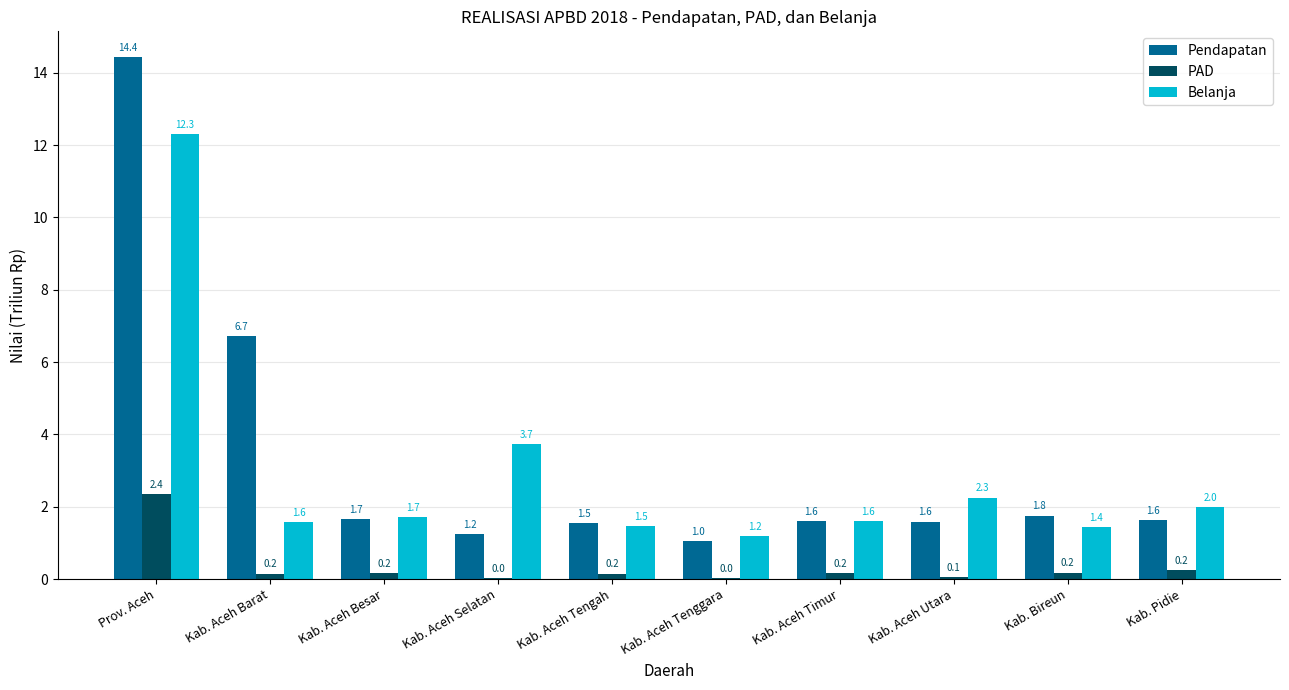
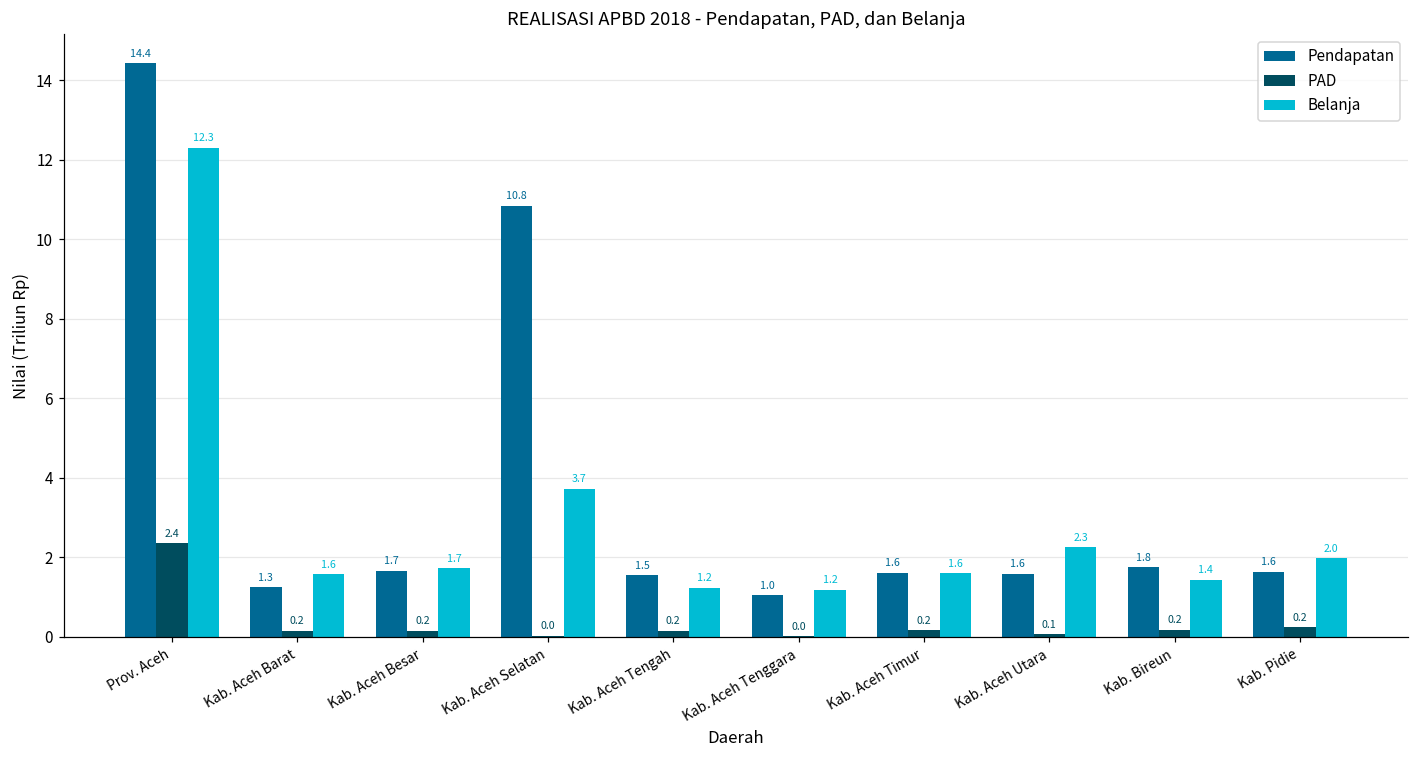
  {
    "Pendapatan": {
      "Prov. Aceh": 14.4,
-     "Kab. Aceh Barat": 6.7,
+     "Kab. Aceh Barat": 1.3,
      "Kab. Aceh Besar": 1.7,
-     "Kab. Aceh Selatan": 1.2,
+     "Kab. Aceh Selatan": 10.8,
      "Kab. Aceh Tengah": 1.5,
      "Kab. Aceh Tenggara": 1.0,
      "Kab. Aceh Timur": 1.6,
      "Kab. Aceh Utara": 1.6,
      "Kab. Bireun": 1.8,
      "Kab. Pidie": 1.6
    },
    "PAD": {
      "Prov. Aceh": 2.4,
      "Kab. Aceh Barat": 0.2,
      "Kab. Aceh Besar": 0.2,
      "Kab. Aceh Selatan": 0.0,
      "Kab. Aceh Tengah": 0.2,
      "Kab. Aceh Tenggara": 0.0,
      "Kab. Aceh Timur": 0.2,
      "Kab. Aceh Utara": 0.1,
      "Kab. Bireun": 0.2,
      "Kab. Pidie": 0.2
    },
    "Belanja": {
      "Prov. Aceh": 12.3,
      "Kab. Aceh Barat": 1.6,
      "Kab. Aceh Besar": 1.7,
      "Kab. Aceh Selatan": 3.7,
-     "Kab. Aceh Tengah": 1.5,
+     "Kab. Aceh Tengah": 1.2,
      "Kab. Aceh Tenggara": 1.2,
      "Kab. Aceh Timur": 1.6,
      "Kab. Aceh Utara": 2.3,
      "Kab. Bireun": 1.4,
      "Kab. Pidie": 2.0
    }
  }
